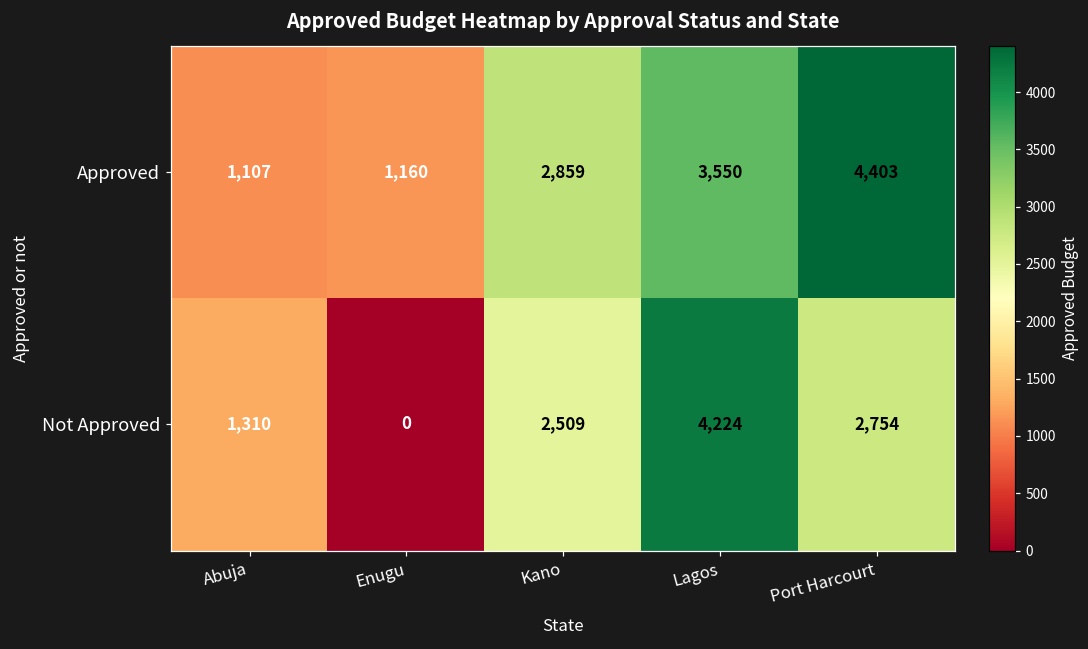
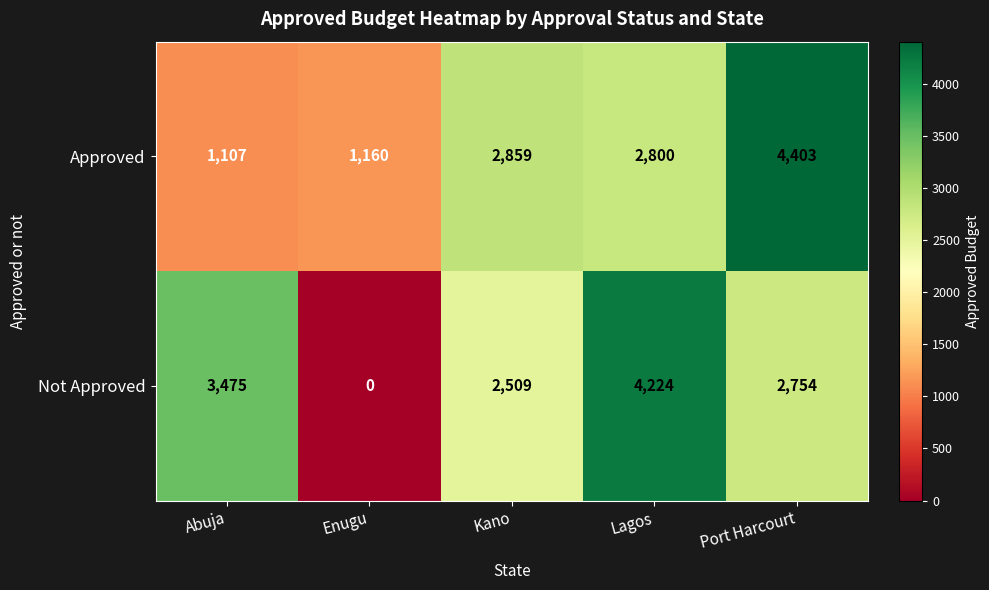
  {
    "Approved": {
      "Abuja": "1,107",
      "Enugu": "1,160",
      "Kano": "2,859",
-     "Lagos": "3,550",
+     "Lagos": "2,800",
      "Port Harcourt": "4,403"
    },
    "Not Approved": {
-     "Abuja": "1,310",
+     "Abuja": "3,475",
      "Enugu": "0",
      "Kano": "2,509",
      "Lagos": "4,224",
      "Port Harcourt": "2,754"
    }
  }
